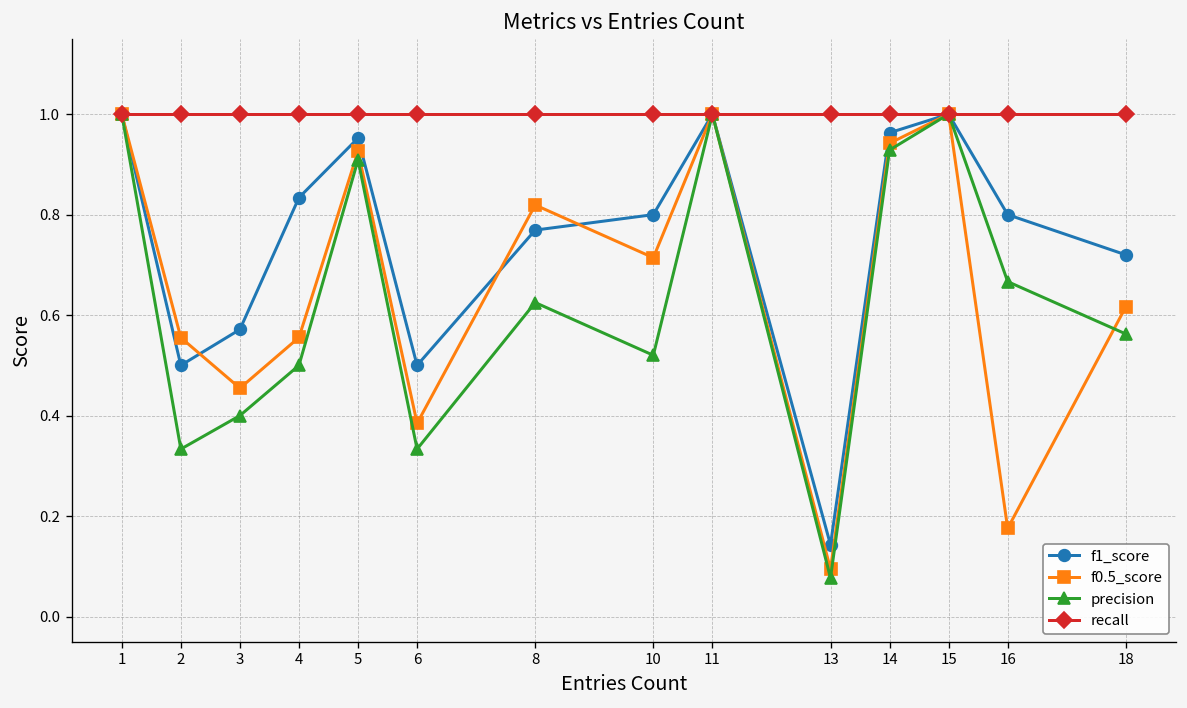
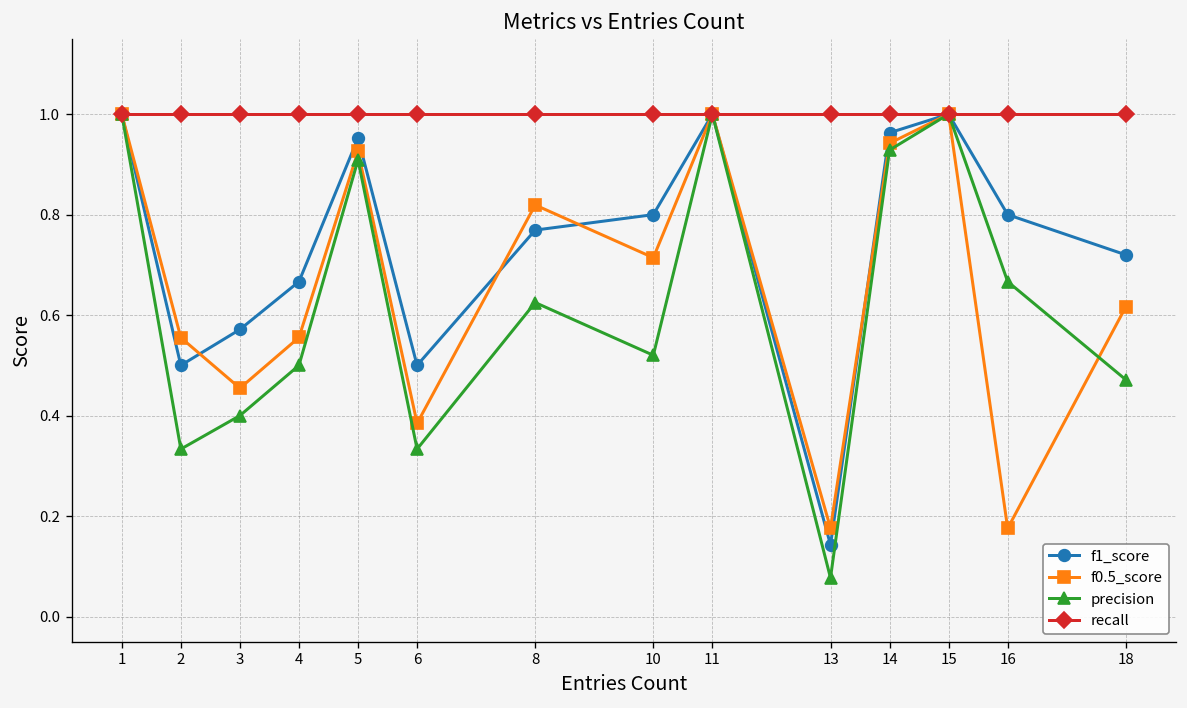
  {
    "f1_score": {
      "2": 0.50,
      "3": 0.57,
-     "4": 0.83,
+     "4": 0.67,
      "5": 0.95,
      "6": 0.50,
      "8": 0.77,
      "10": 0.80,
      "13": 0.14,
      "14": 0.96,
      "16": 0.80,
      "18": 0.72
    },
    "f0.5_score": {
      "2": 0.56,
      "3": 0.45,
      "4": 0.56,
      "5": 0.93,
      "6": 0.38,
      "8": 0.82,
      "10": 0.71,
-     "13": 0.09,
+     "13": 0.18,
      "14": 0.94,
      "16": 0.18,
      "18": 0.62
    },
    "precision": {
      "2": 0.33,
      "3": 0.40,
      "4": 0.50,
      "5": 0.91,
      "6": 0.33,
      "8": 0.63,
      "10": 0.52,
      "13": 0.08,
      "14": 0.93,
      "16": 0.67,
-     "18": 0.56
+     "18": 0.47
    },
    "recall": {
      "2": 1.00,
      "3": 1.00,
      "4": 1.00,
      "5": 1.00,
      "6": 1.00,
      "8": 1.00,
      "10": 1.00,
      "13": 1.00,
      "14": 1.00,
      "16": 1.00,
      "18": 1.00
    }
  }
